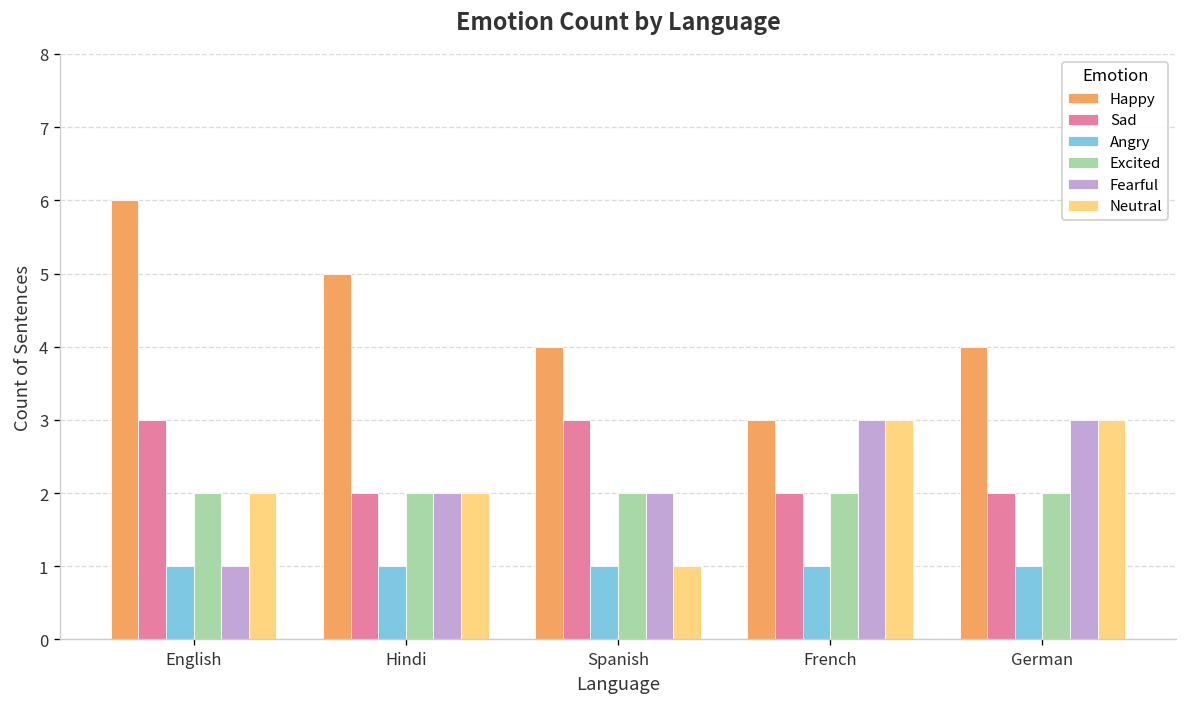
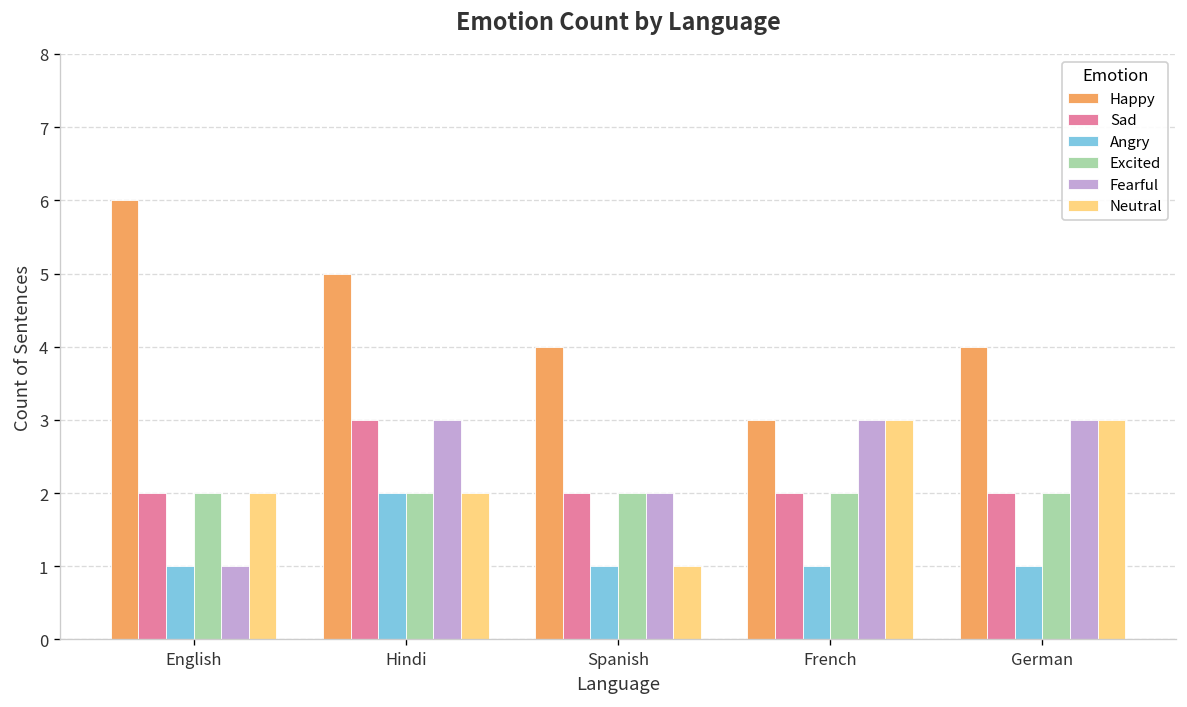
  {
    "Sad": {
-     "English": 3,
-     "Hindi": 2,
-     "Spanish": 3,
+     "English": 2,
+     "Hindi": 3,
+     "Spanish": 2,
      "French": 2,
      "German": 2
    },
    "Angry": {
      "English": 1,
-     "Hindi": 1,
+     "Hindi": 2,
      "Spanish": 1,
      "French": 1,
      "German": 1
    },
    "Excited": {
      "English": 2,
      "Hindi": 2,
      "Spanish": 2,
      "French": 2,
      "German": 2
    },
    "Fearful": {
      "English": 1,
-     "Hindi": 2,
+     "Hindi": 3,
      "Spanish": 2,
      "French": 3,
      "German": 3
    }
  }
